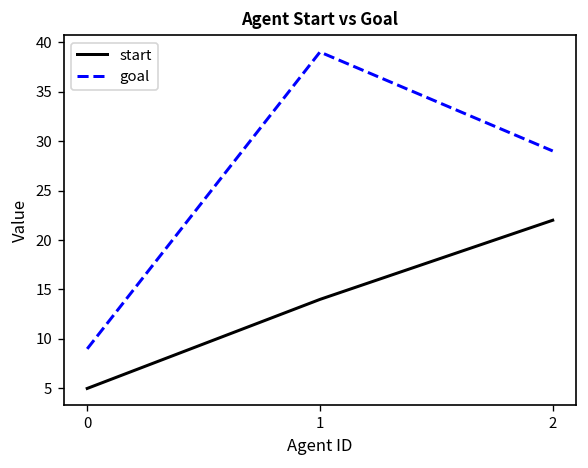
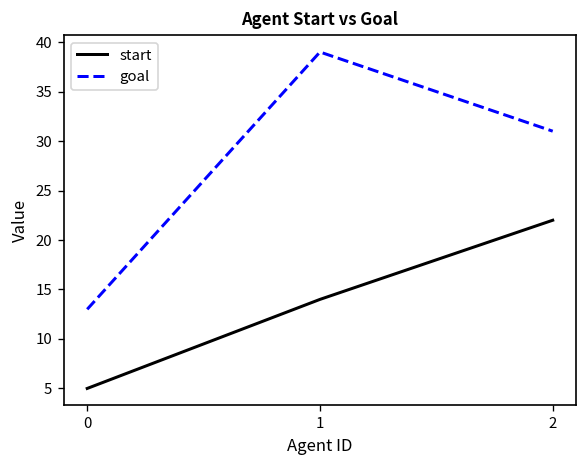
  {
    "start": {
      "0": 5,
      "1": 14,
      "2": 22
    },
    "goal": {
-     "0": 9,
+     "0": 13,
      "1": 39,
-     "2": 29
+     "2": 31
    }
  }
